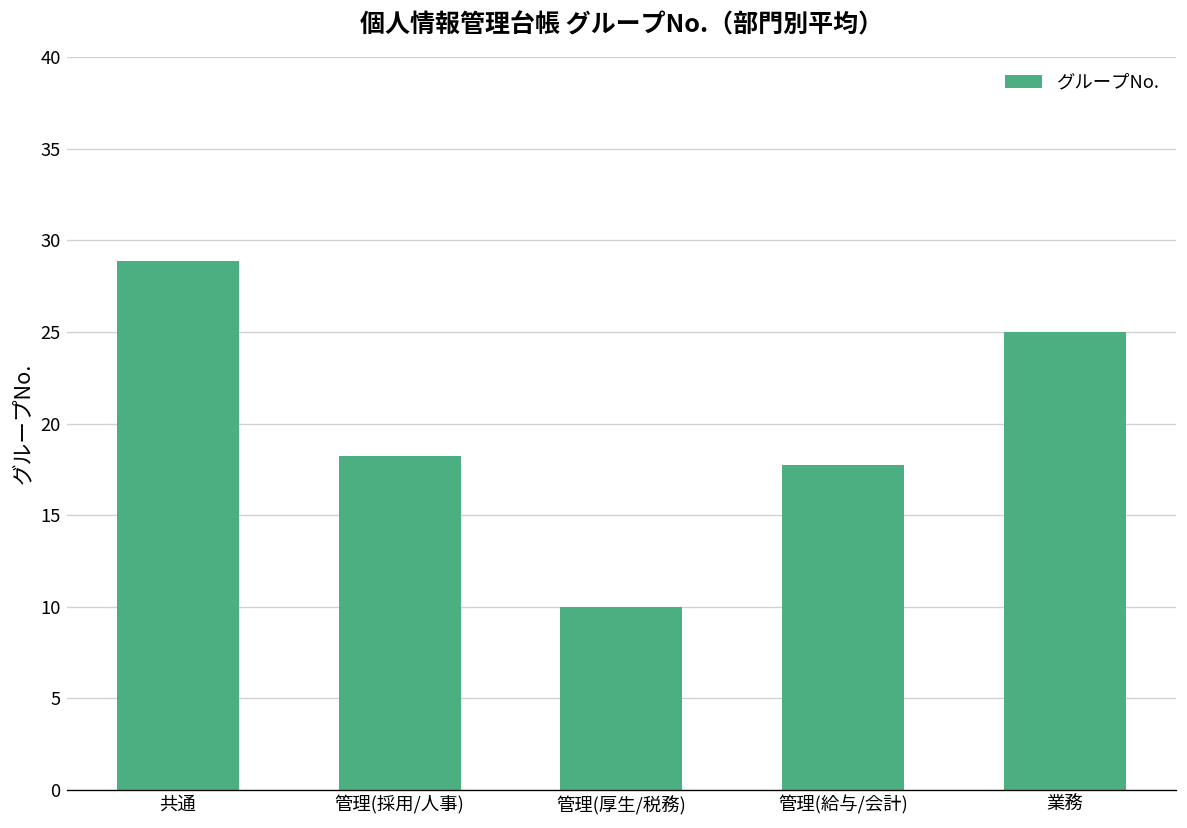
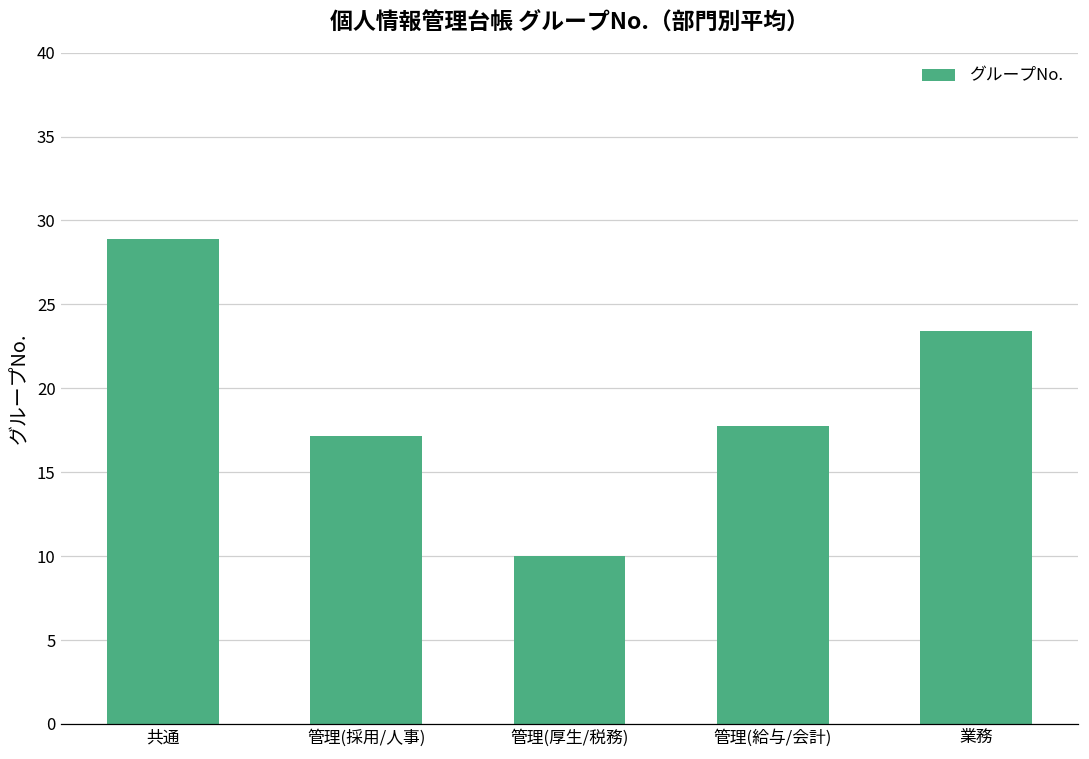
  {
    "共通": 28.9,
-   "管理(採用/人事)": 18.3,
+   "管理(採用/人事)": 17.1,
    "管理(厚生/税務)": 10.0,
    "管理(給与/会計)": 17.7,
-   "業務": 25.0
+   "業務": 23.4
  }
